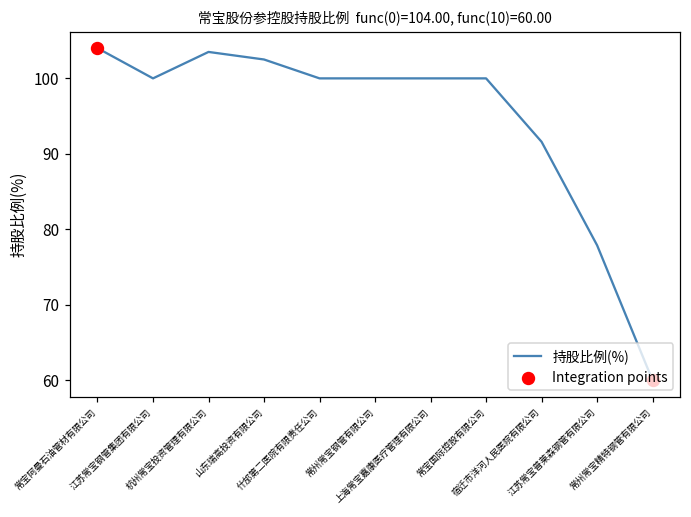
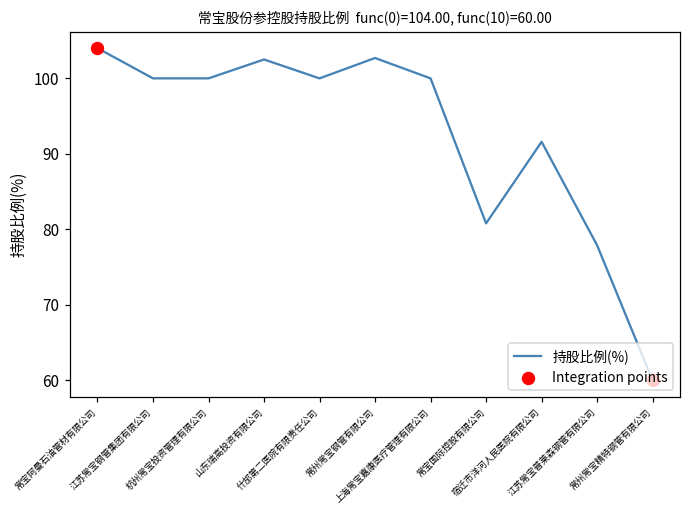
  {
    "持股比例(%)": {
      "江苏常宝钢管集团有限公司": 100,
-     "杭州常宝投资管理有限公司": 104,
+     "杭州常宝投资管理有限公司": 100,
      "山东瑞高投资有限公司": 103,
      "什邡第二医院有限责任公司": 100,
-     "常州常宝钢管有限公司": 100,
+     "常州常宝钢管有限公司": 103,
      "上海常宝嘉康医疗管理有限公司": 100,
-     "常宝国际控股有限公司": 100,
+     "常宝国际控股有限公司": 81,
      "宿迁市洋河人民医院有限公司": 92,
      "江苏常宝普莱森钢管有限公司": 78
    }
  }
